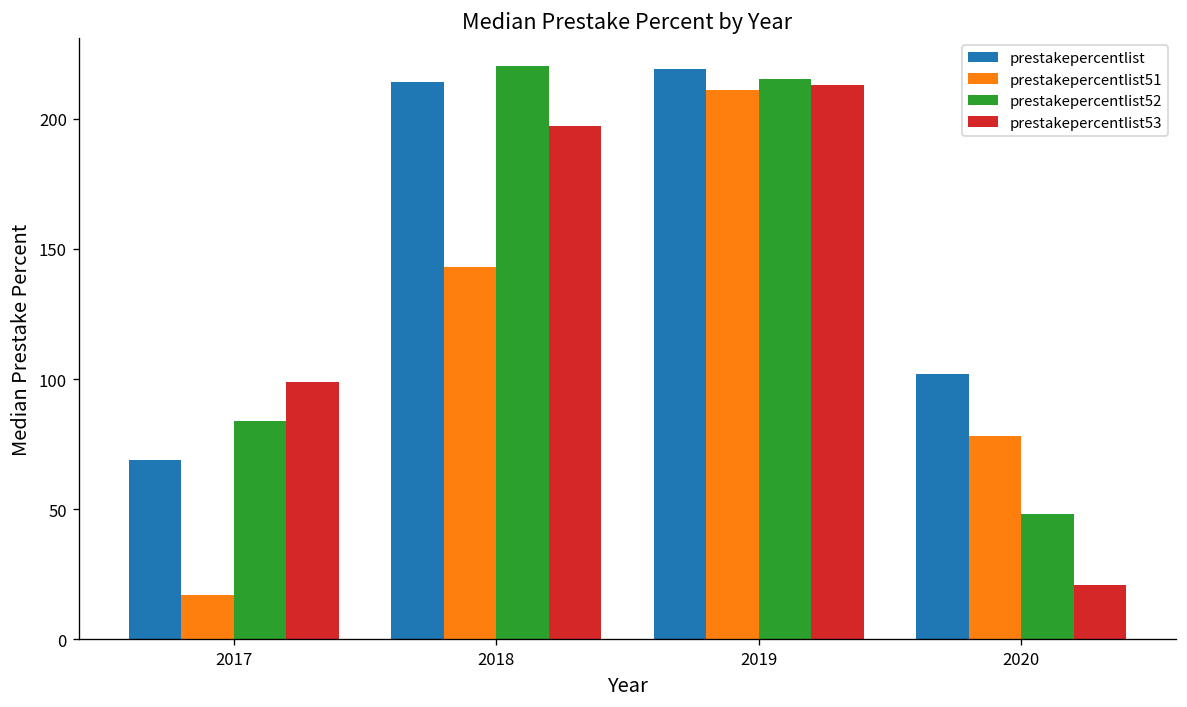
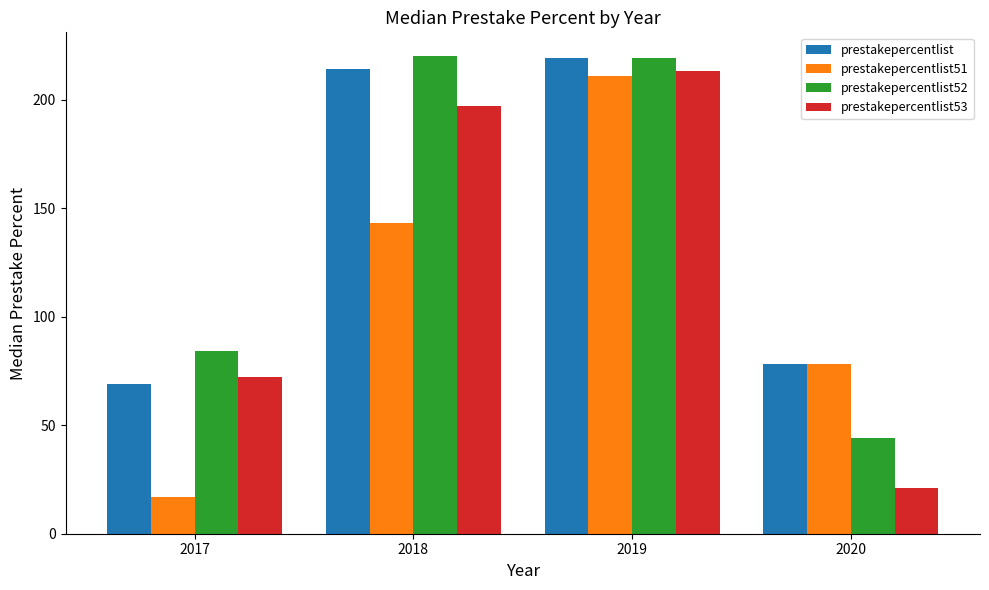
  {
    "prestakepercentlist": {
      "2017": 69,
      "2018": 214,
      "2019": 219,
-     "2020": 102
+     "2020": 78
    },
    "prestakepercentlist51": {
      "2017": 17,
      "2018": 143,
      "2019": 211,
      "2020": 78
    },
    "prestakepercentlist52": {
      "2017": 84,
      "2018": 220,
-     "2019": 215,
-     "2020": 48
+     "2019": 219,
+     "2020": 44
    },
    "prestakepercentlist53": {
-     "2017": 99,
+     "2017": 72,
      "2018": 197,
      "2019": 213,
      "2020": 21
    }
  }
